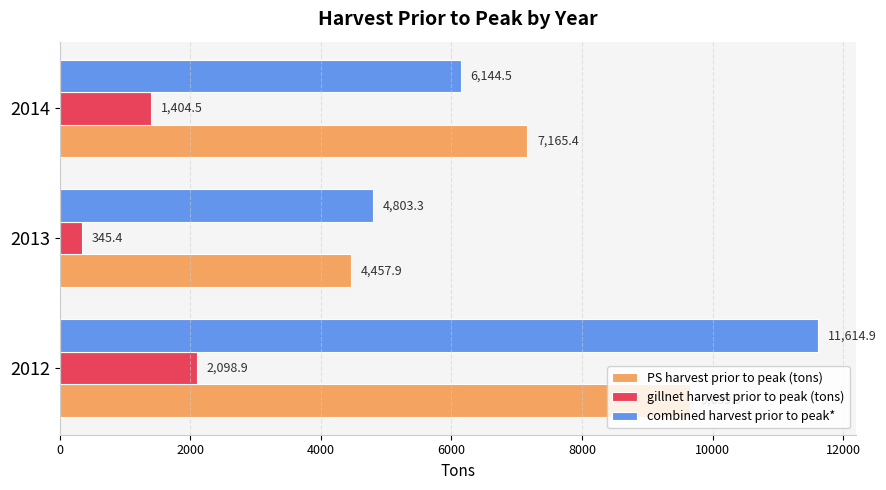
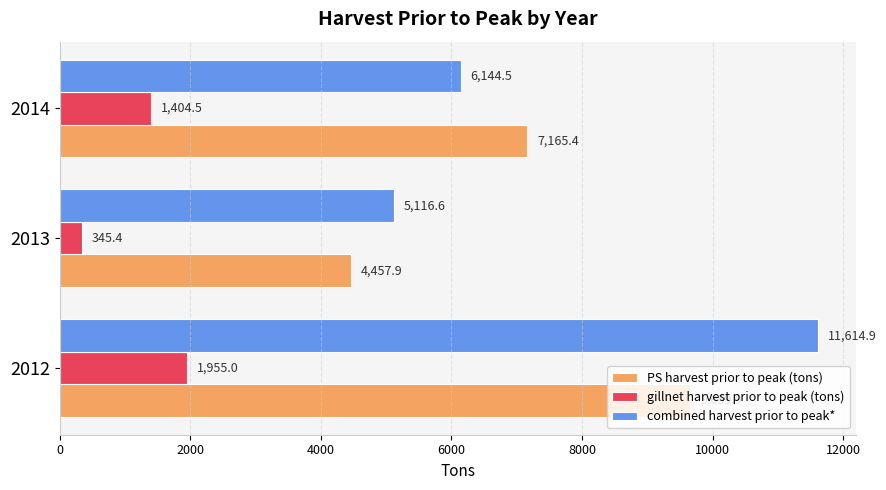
  {
    "PS harvest prior to peak (tons)": {
      "2014": "7,165.4",
      "2013": "4,457.9"
    },
    "gillnet harvest prior to peak (tons)": {
      "2014": "1,404.5",
      "2013": "345.4",
-     "2012": "2,098.9"
+     "2012": "1,955.0"
    },
    "combined harvest prior to peak*": {
      "2014": "6,144.5",
-     "2013": "4,803.3",
+     "2013": "5,116.6",
      "2012": "11,614.9"
    }
  }
